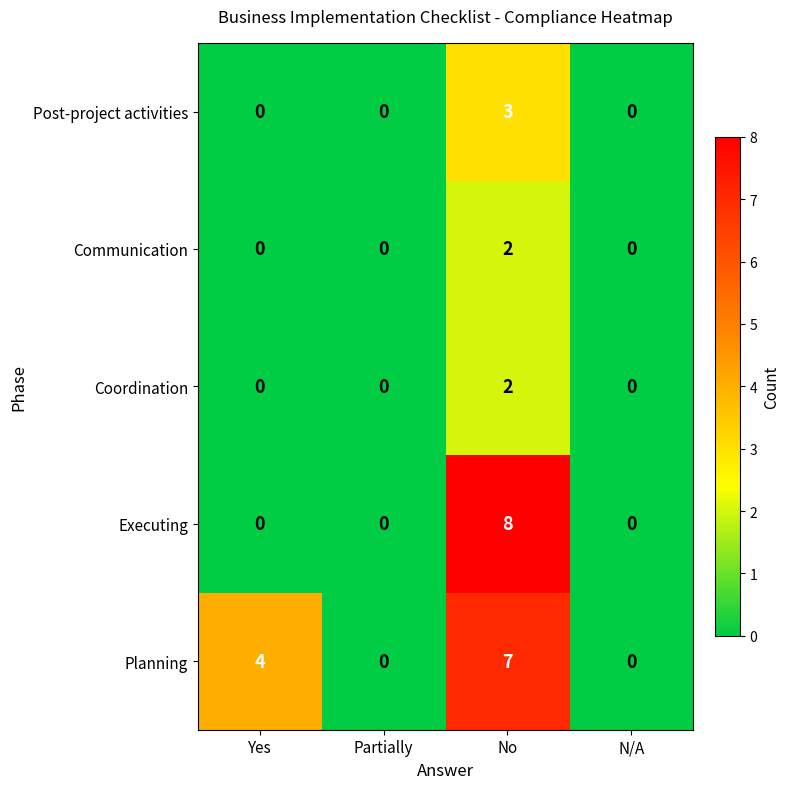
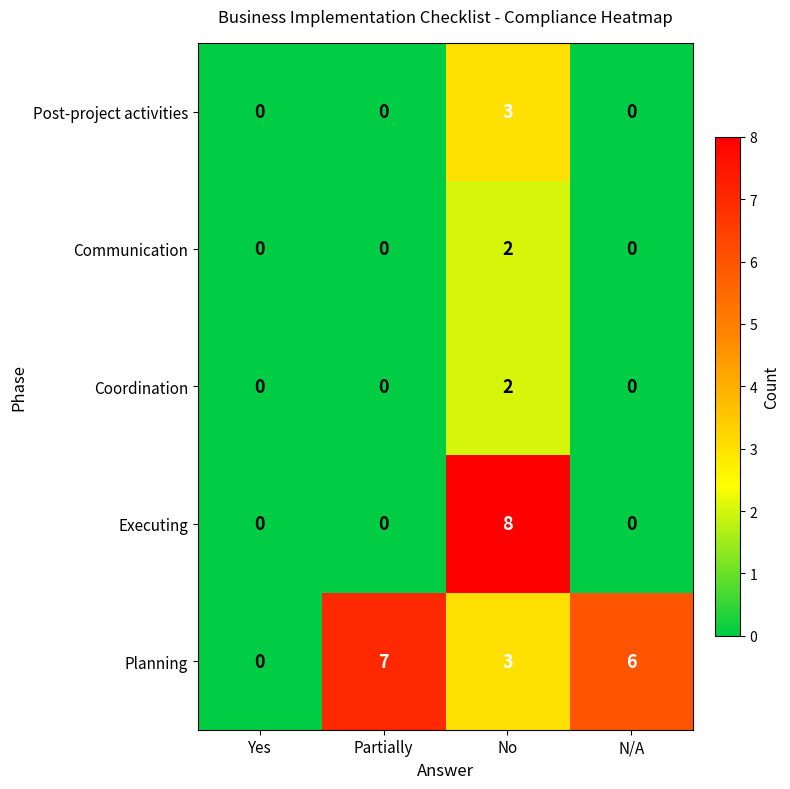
  {
    "Post-project activities": {
      "Yes": 0,
      "Partially": 0,
      "No": 3,
      "N/A": 0
    },
    "Communication": {
      "Yes": 0,
      "Partially": 0,
      "No": 2,
      "N/A": 0
    },
    "Coordination": {
      "Yes": 0,
      "Partially": 0,
      "No": 2,
      "N/A": 0
    },
    "Executing": {
      "Yes": 0,
      "Partially": 0,
      "No": 8,
      "N/A": 0
    },
    "Planning": {
-     "Yes": 4,
-     "Partially": 0,
-     "No": 7,
-     "N/A": 0
+     "Yes": 0,
+     "Partially": 7,
+     "No": 3,
+     "N/A": 6
    }
  }
